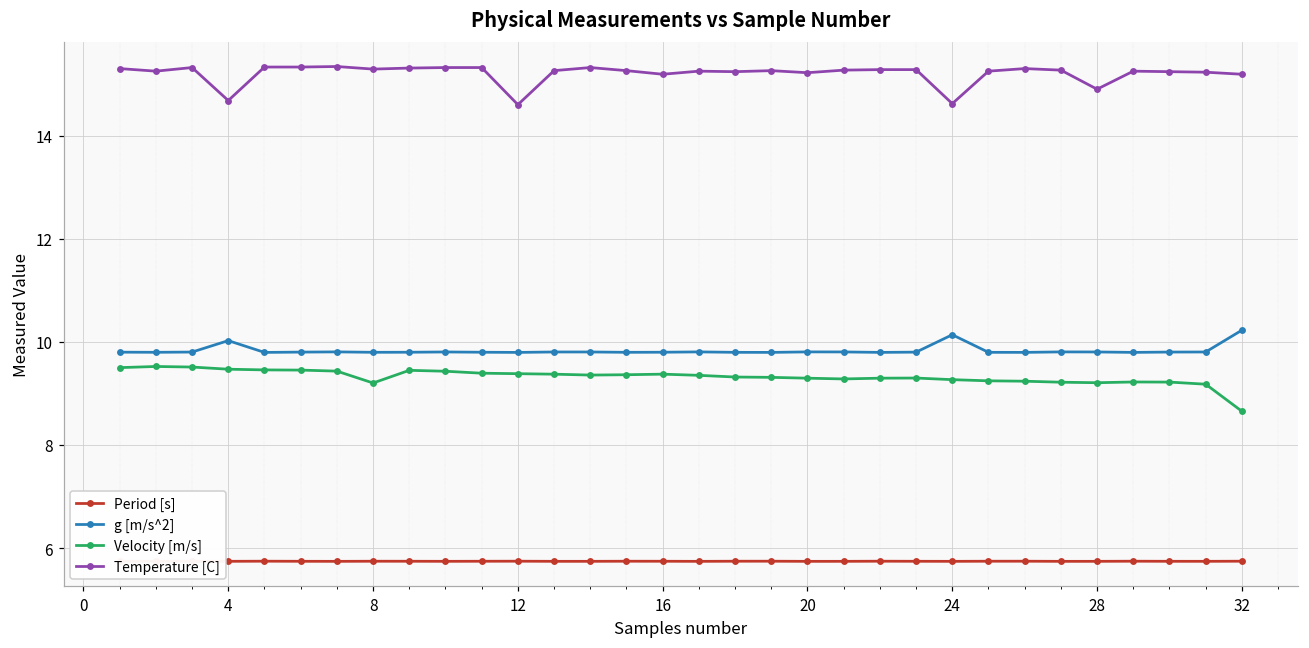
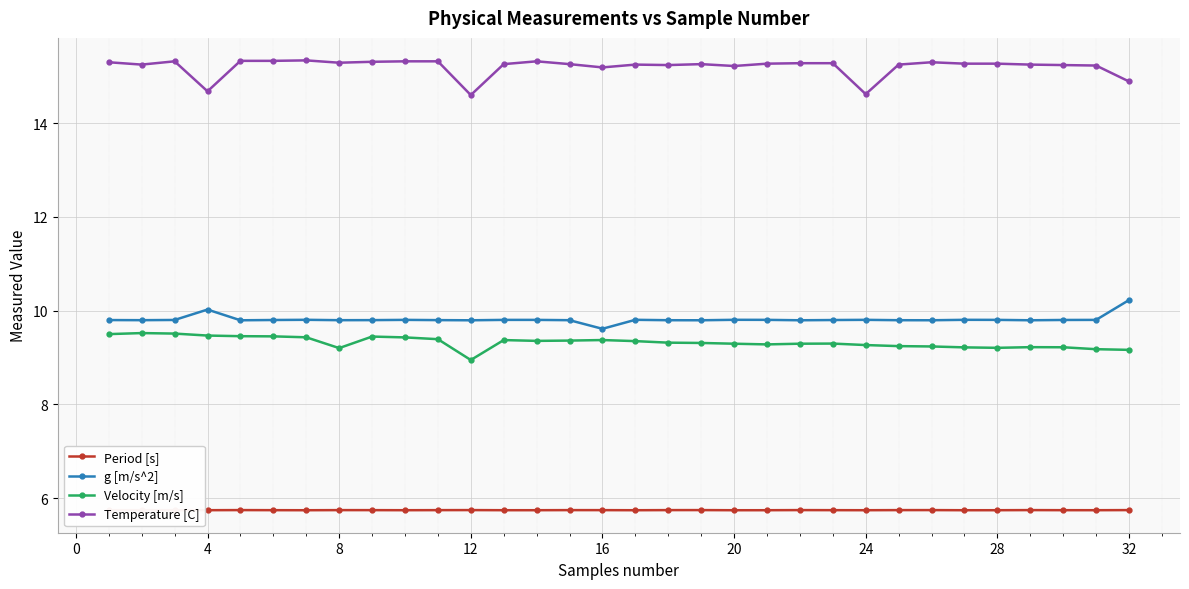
  {
    "Period [s]": {
      "4": 5.7,
      "8": 5.7,
      "12": 5.7,
      "16": 5.7,
      "20": 5.7,
      "24": 5.7,
      "28": 5.7,
      "32": 5.7
    },
    "g [m/s^2]": {
      "4": 10.0,
      "8": 9.8,
      "12": 9.8,
-     "16": 9.8,
+     "16": 9.6,
      "20": 9.8,
-     "24": 10.1,
+     "24": 9.8,
      "28": 9.8,
      "32": 10.2
    },
    "Velocity [m/s]": {
      "4": 9.5,
      "8": 9.2,
-     "12": 9.4,
+     "12": 8.9,
      "16": 9.4,
      "20": 9.3,
      "24": 9.3,
      "28": 9.2,
-     "32": 8.7
+     "32": 9.2
    },
    "Temperature [C]": {
      "4": 14.7,
      "8": 15.3,
      "12": 14.6,
      "16": 15.2,
      "20": 15.2,
      "24": 14.6,
-     "28": 14.9,
-     "32": 15.2
+     "28": 15.3,
+     "32": 14.9
    }
  }
